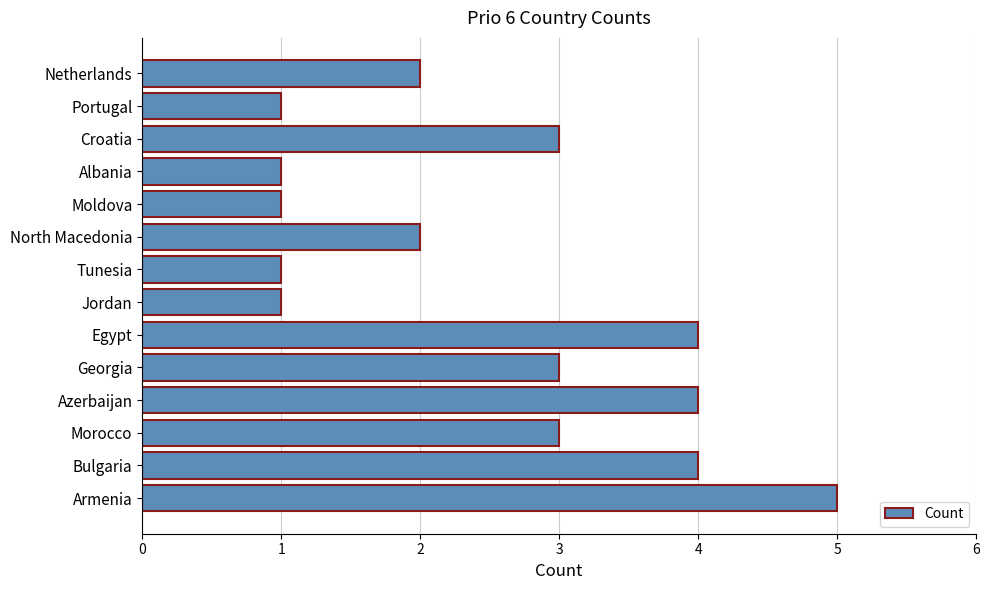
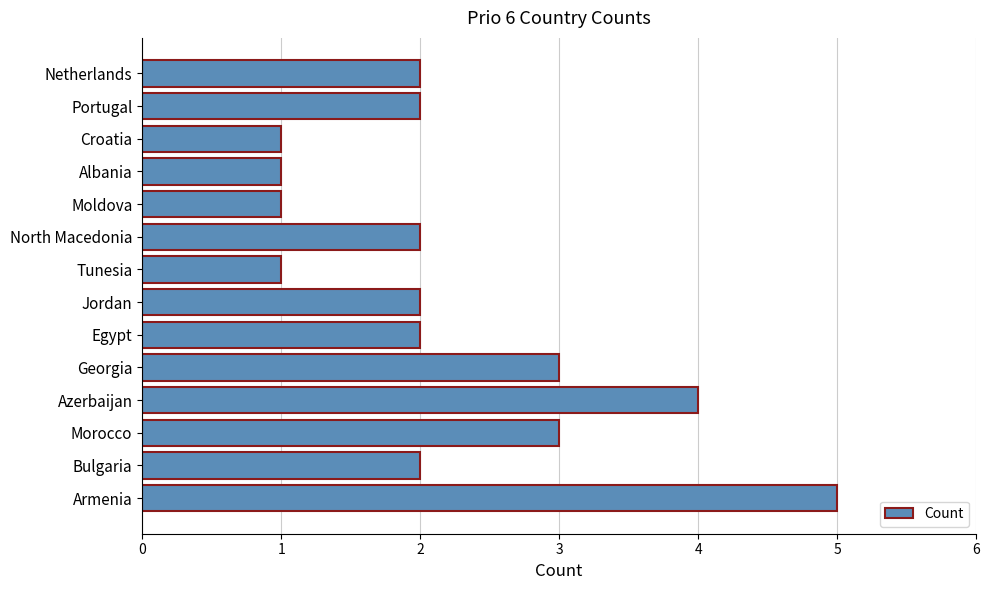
  {
    "Netherlands": 2,
-   "Portugal": 1,
-   "Croatia": 3,
+   "Portugal": 2,
+   "Croatia": 1,
    "Albania": 1,
    "Moldova": 1,
    "North Macedonia": 2,
    "Tunesia": 1,
-   "Jordan": 1,
-   "Egypt": 4,
+   "Jordan": 2,
+   "Egypt": 2,
    "Georgia": 3,
    "Azerbaijan": 4,
    "Morocco": 3,
-   "Bulgaria": 4,
+   "Bulgaria": 2,
    "Armenia": 5
  }
